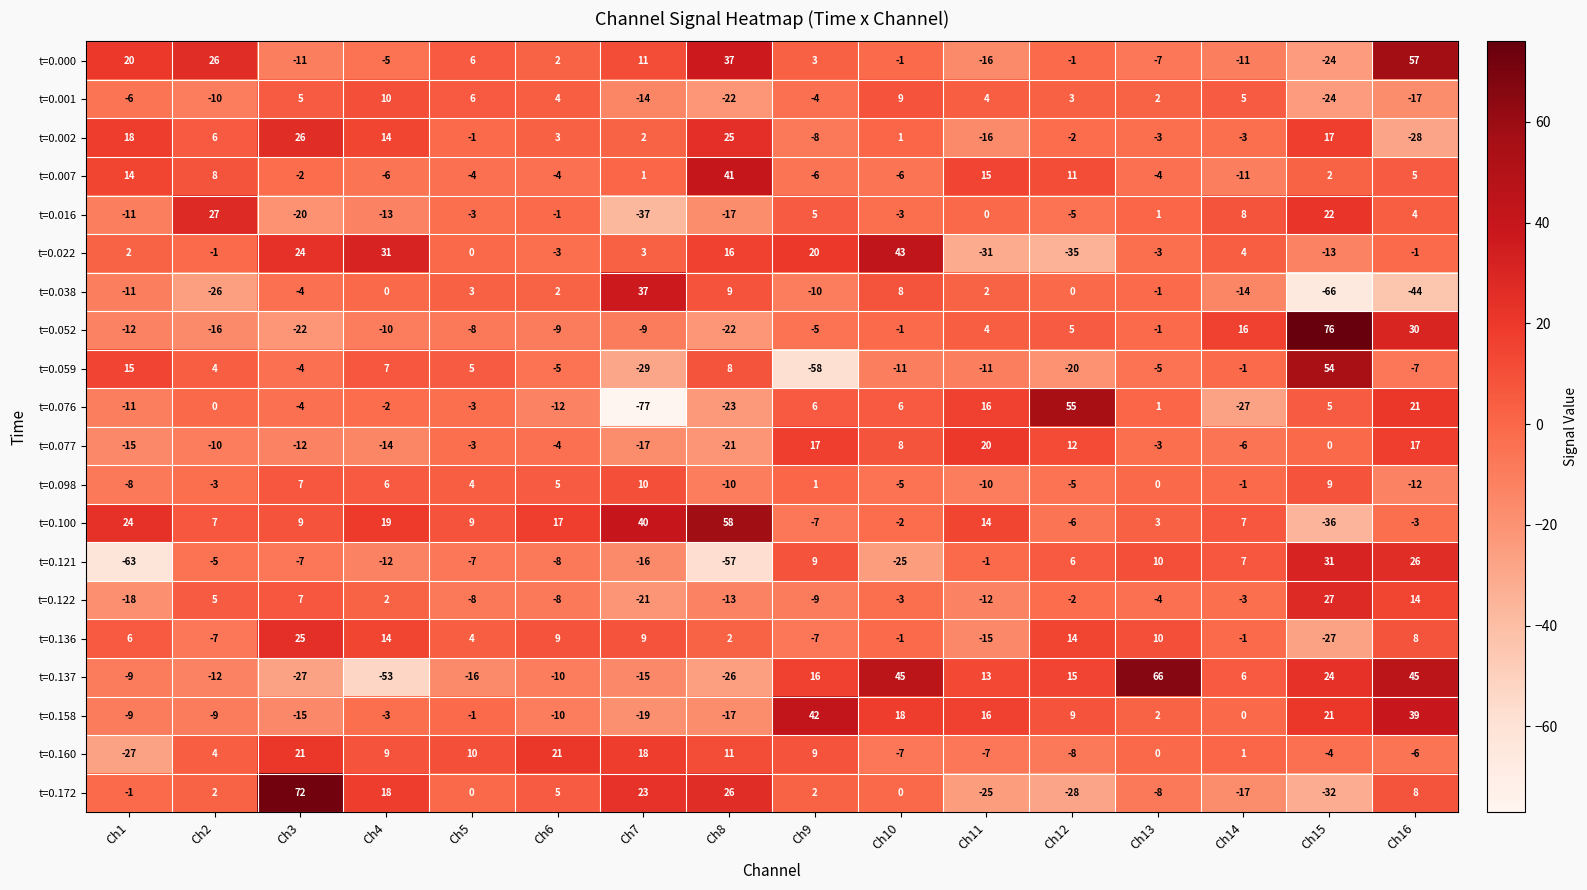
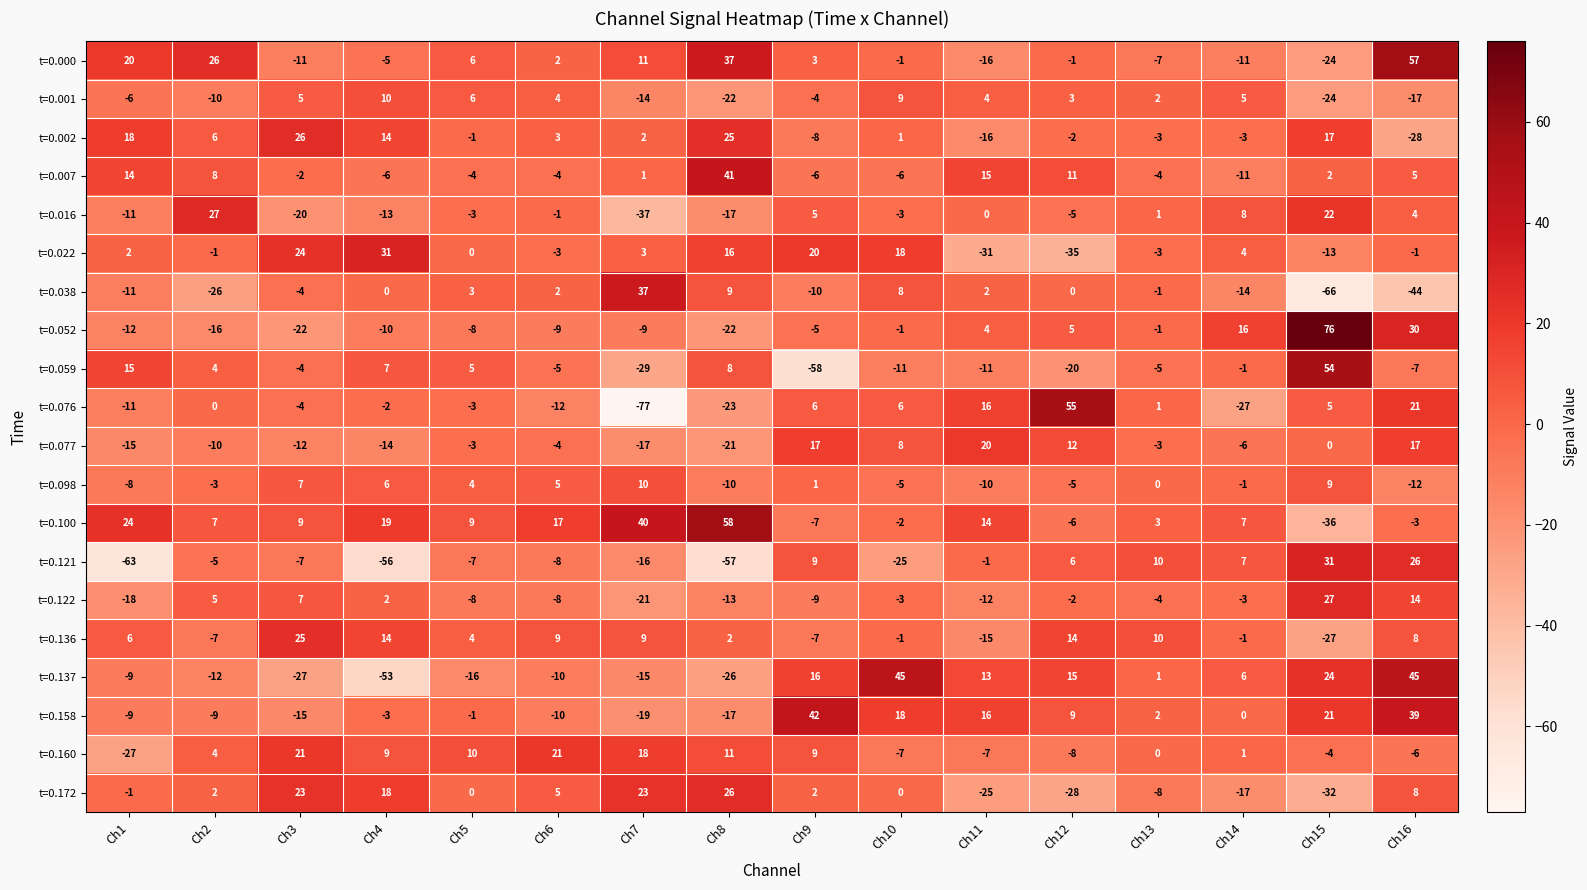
  {
    "t=0.022": {
      "Ch1": 2,
      "Ch2": -1,
      "Ch3": 24,
      "Ch4": 31,
      "Ch5": 0,
      "Ch6": -3,
      "Ch7": 3,
      "Ch8": 16,
      "Ch9": 20,
-     "Ch10": 43,
+     "Ch10": 18,
      "Ch11": -31,
      "Ch12": -35,
      "Ch13": -3,
      "Ch14": 4,
      "Ch15": -13,
      "Ch16": -1
    },
    "t=0.121": {
      "Ch1": -63,
      "Ch2": -5,
      "Ch3": -7,
-     "Ch4": -12,
+     "Ch4": -56,
      "Ch5": -7,
      "Ch6": -8,
      "Ch7": -16,
      "Ch8": -57,
      "Ch9": 9,
      "Ch10": -25,
      "Ch11": -1,
      "Ch12": 6,
      "Ch13": 10,
      "Ch14": 7,
      "Ch15": 31,
      "Ch16": 26
    },
    "t=0.137": {
      "Ch1": -9,
      "Ch2": -12,
      "Ch3": -27,
      "Ch4": -53,
      "Ch5": -16,
      "Ch6": -10,
      "Ch7": -15,
      "Ch8": -26,
      "Ch9": 16,
      "Ch10": 45,
      "Ch11": 13,
      "Ch12": 15,
-     "Ch13": 66,
+     "Ch13": 1,
      "Ch14": 6,
      "Ch15": 24,
      "Ch16": 45
    },
    "t=0.172": {
      "Ch1": -1,
      "Ch2": 2,
-     "Ch3": 72,
+     "Ch3": 23,
      "Ch4": 18,
      "Ch5": 0,
      "Ch6": 5,
      "Ch7": 23,
      "Ch8": 26,
      "Ch9": 2,
      "Ch10": 0,
      "Ch11": -25,
      "Ch12": -28,
      "Ch13": -8,
      "Ch14": -17,
      "Ch15": -32,
      "Ch16": 8
    }
  }
